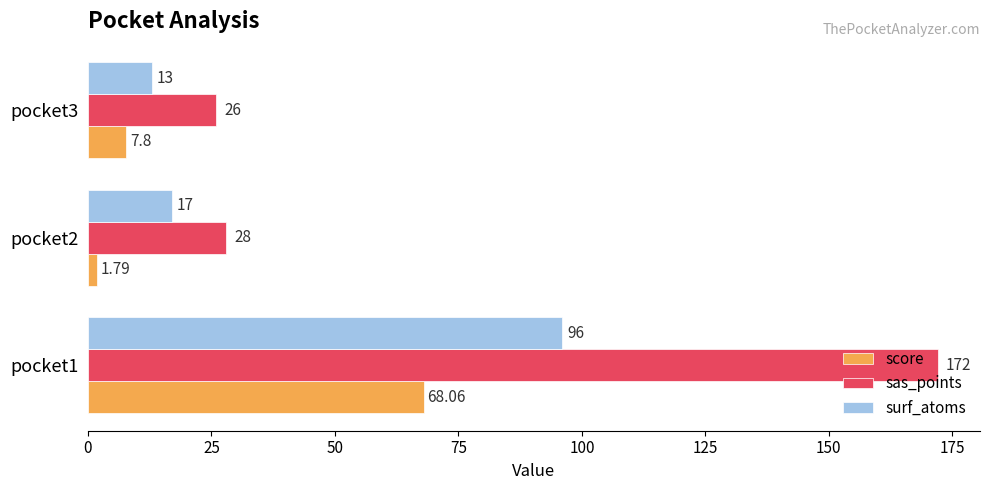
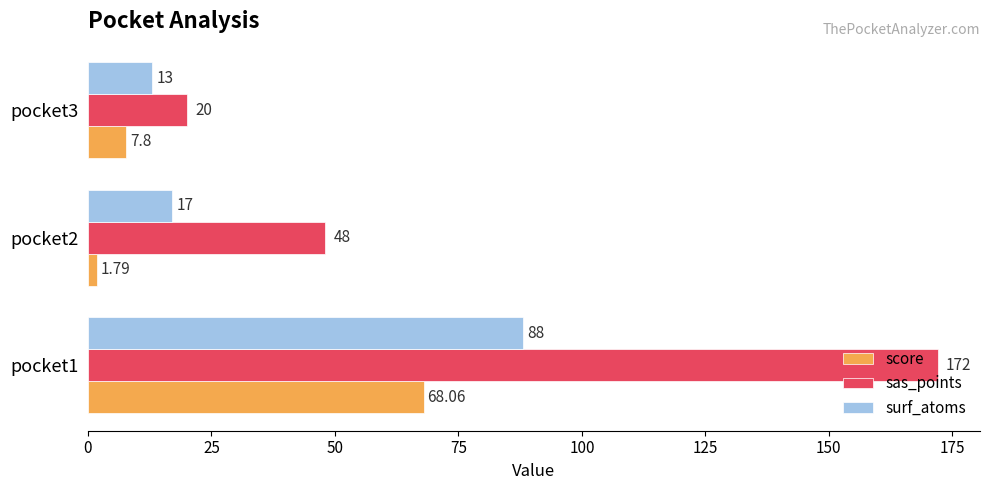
  {
    "score": {
      "pocket3": 7.8,
      "pocket2": 1.79,
      "pocket1": 68.06
    },
    "sas_points": {
-     "pocket3": 26,
-     "pocket2": 28,
+     "pocket3": 20,
+     "pocket2": 48,
      "pocket1": 172
    },
    "surf_atoms": {
      "pocket3": 13,
      "pocket2": 17,
-     "pocket1": 96
+     "pocket1": 88
    }
  }
